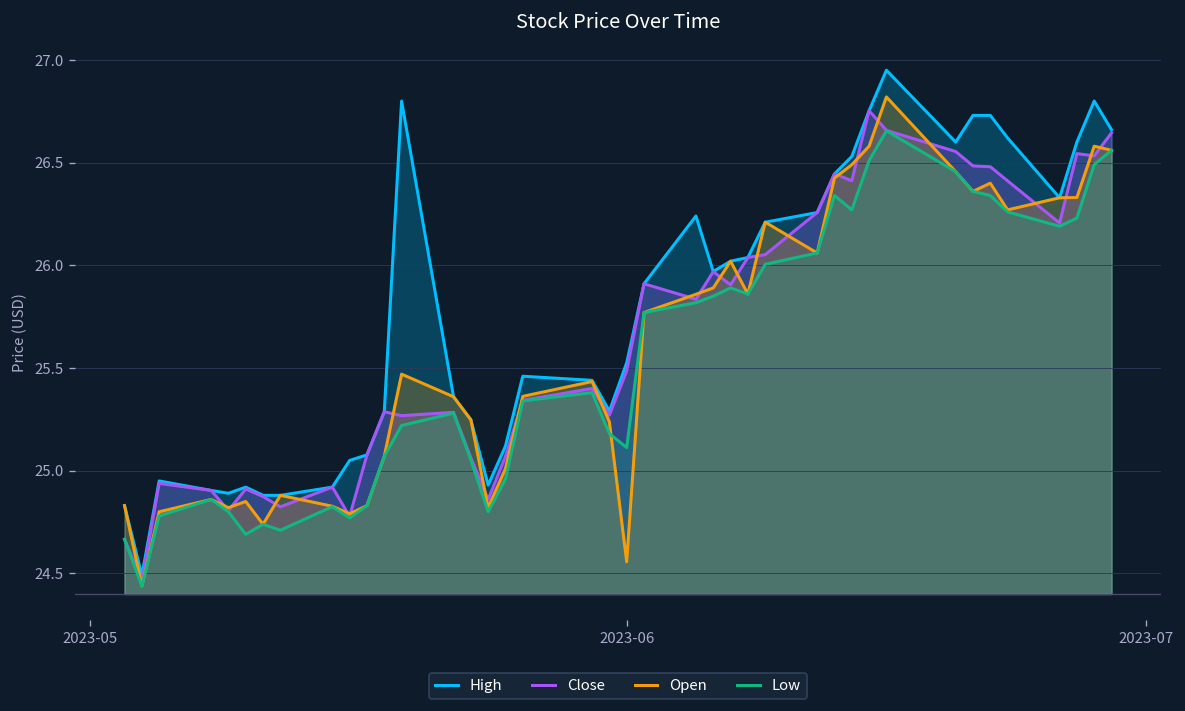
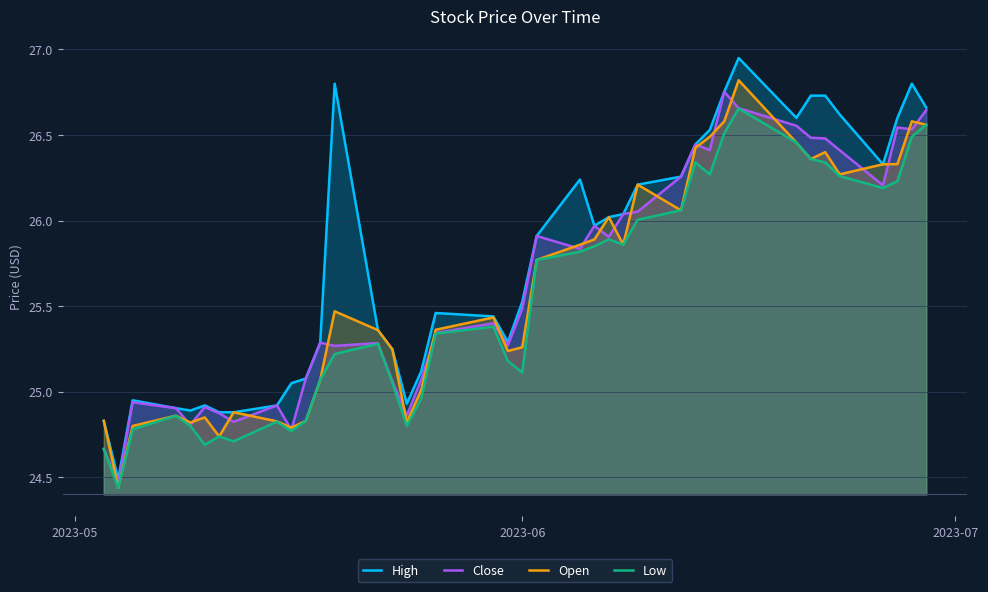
  {
    "High": {
      "2023-06": 25.52
    },
    "Close": {
      "2023-06": 25.49
    },
    "Open": {
-     "2023-06": 24.56
+     "2023-06": 25.26
    },
    "Low": {
      "2023-06": 25.11
    }
  }
